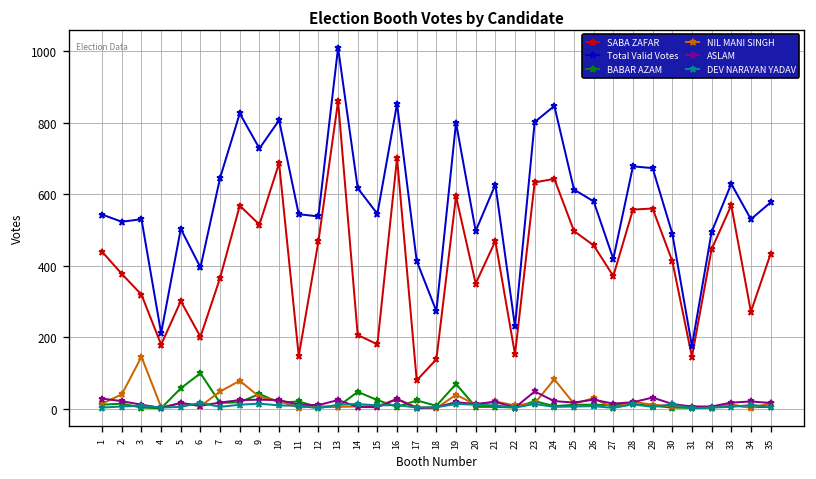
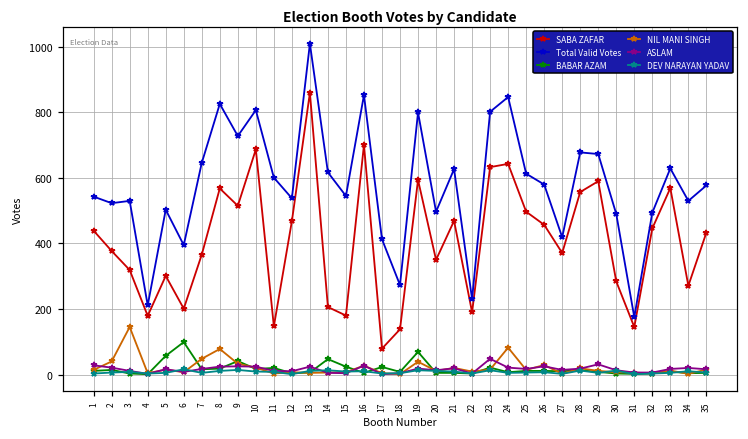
  {
    "SABA ZAFAR": {
      "1": 440,
      "2": 380,
      "3": 320,
      "4": 180,
      "5": 300,
      "6": 200,
      "7": 370,
      "8": 570,
      "9": 520,
      "10": 690,
      "11": 150,
      "12": 470,
      "13": 860,
      "14": 210,
      "15": 180,
      "16": 700,
      "17": 80,
      "18": 140,
      "19": 590,
      "20": 350,
      "21": 470,
-     "22": 150,
+     "22": 190,
      "23": 630,
      "24": 640,
      "25": 500,
      "26": 460,
      "27": 370,
      "28": 560,
-     "29": 560,
-     "30": 410,
+     "29": 590,
+     "30": 280,
      "31": 150,
      "32": 450,
      "33": 570,
      "34": 270,
      "35": 430
    },
    "Total Valid Votes": {
      "1": 540,
      "2": 520,
      "3": 530,
      "4": 210,
      "5": 500,
      "6": 400,
      "7": 650,
      "8": 830,
      "9": 730,
      "10": 810,
-     "11": 540,
+     "11": 600,
      "12": 540,
      "13": 1010,
      "14": 620,
      "15": 550,
      "16": 850,
      "17": 410,
      "18": 270,
      "19": 800,
      "20": 500,
      "21": 630,
      "22": 230,
      "23": 800,
      "24": 850,
      "25": 610,
      "26": 580,
      "27": 420,
      "28": 680,
      "29": 670,
      "30": 490,
      "31": 180,
      "32": 490,
      "33": 630,
      "34": 530,
      "35": 580
    },
    "BABAR AZAM": {
      "5": 60,
      "6": 100,
      "11": 20,
      "14": 50,
      "15": 20,
      "17": 20,
      "19": 70
    },
    "NIL MANI SINGH": {
      "2": 40,
      "3": 150,
      "7": 50,
      "8": 80,
      "19": 40,
      "24": 80
    },
    "ASLAM": {
      "1": 30,
      "13": 20,
      "23": 50,
      "24": 20,
      "29": 30,
      "34": 20
    },
    "DEV NARAYAN YADAV": {
      "5": 10,
      "7": 10,
      "9": 10
    }
  }
